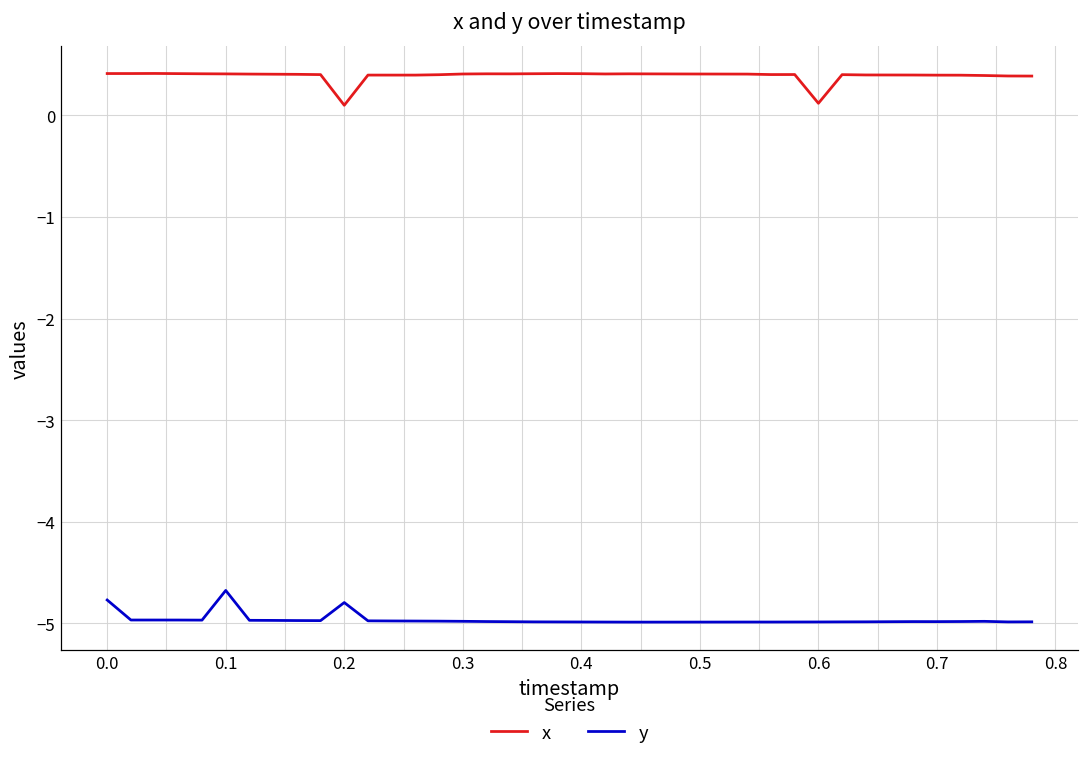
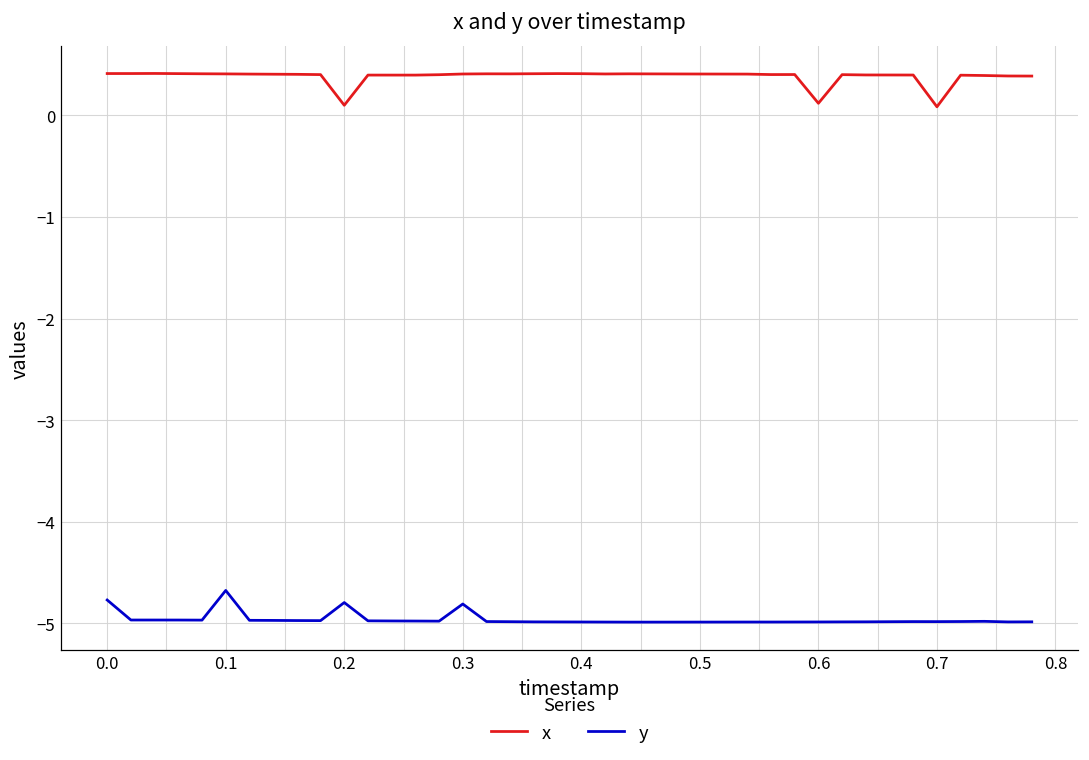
  {
    "x": {
      "0.0": 0.4,
      "0.1": 0.4,
      "0.2": 0.1,
      "0.3": 0.4,
      "0.4": 0.4,
      "0.5": 0.4,
      "0.6": 0.1,
-     "0.7": 0.4
+     "0.7": 0.1
    },
    "y": {
      "0.0": -4.8,
      "0.1": -4.7,
      "0.2": -4.8,
-     "0.3": -5.0,
+     "0.3": -4.8,
      "0.4": -5.0,
      "0.5": -5.0,
      "0.6": -5.0,
      "0.7": -5.0
    }
  }
